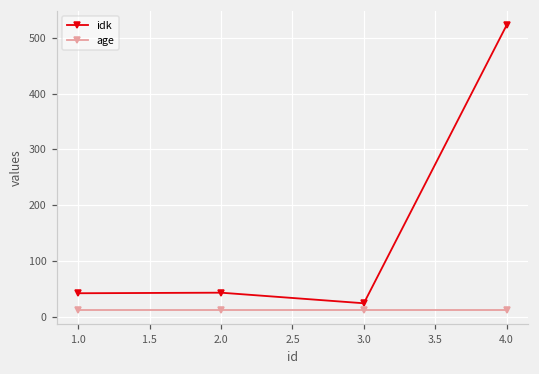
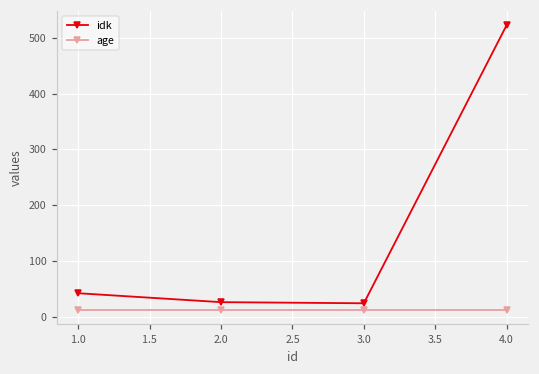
  {
    "idk": {
      "1.0": 40,
-     "2.0": 40,
+     "2.0": 30,
      "3.0": 20,
      "4.0": 520
    },
    "age": {
      "1.0": 10,
      "2.0": 10,
      "3.0": 10,
      "4.0": 10
    }
  }
